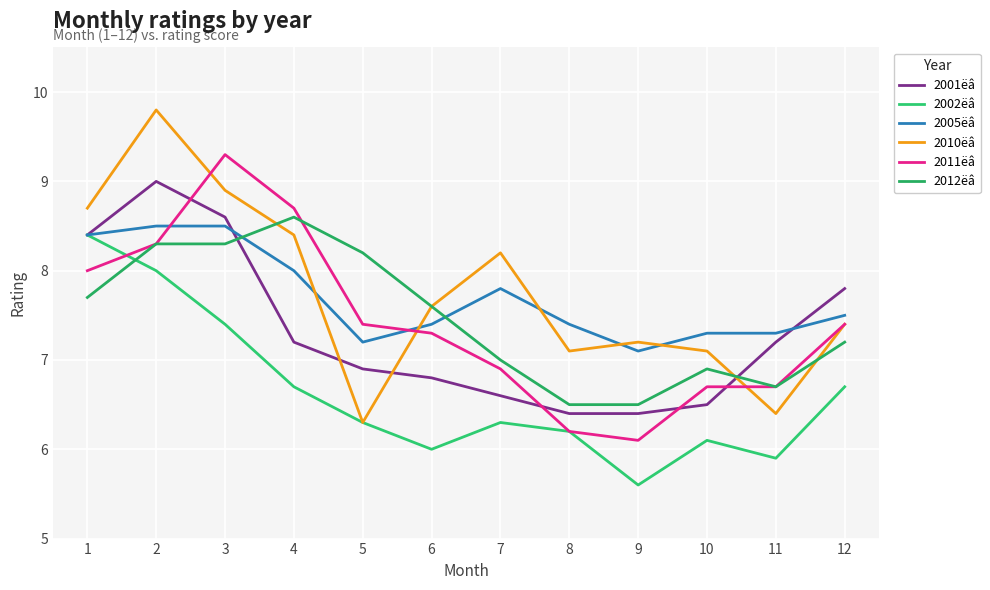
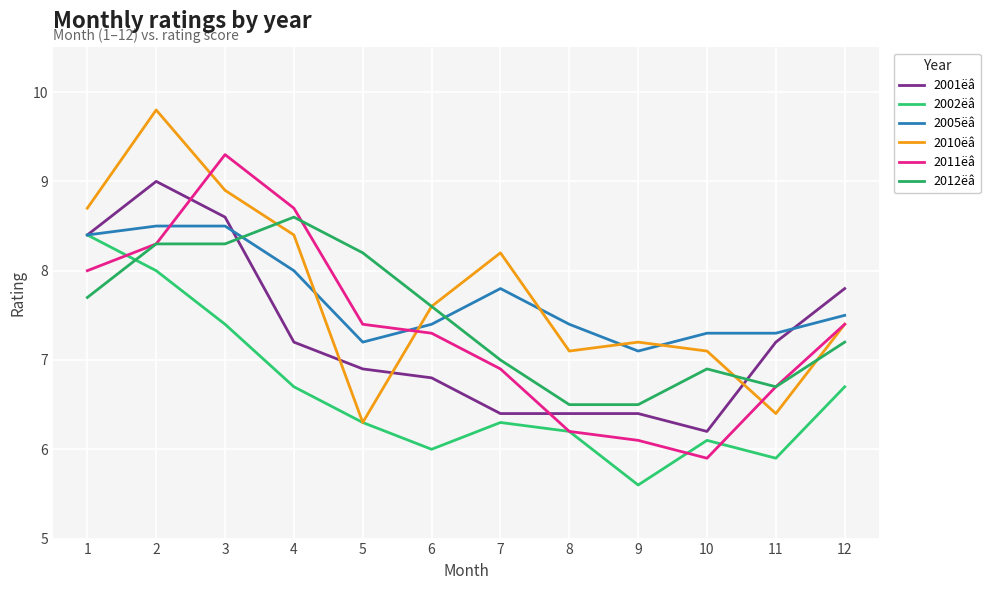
  {
    "2001ëâ": {
      "2": 9.0,
      "3": 8.6,
      "4": 7.2,
      "5": 6.9,
      "6": 6.8,
-     "7": 6.6,
+     "7": 6.4,
      "8": 6.4,
      "9": 6.4,
-     "10": 6.5,
+     "10": 6.2,
      "11": 7.2,
      "12": 7.8
    },
    "2005ëâ": {
      "2": 8.5,
      "3": 8.5,
      "4": 8.0,
      "5": 7.2,
      "6": 7.4,
      "7": 7.8,
      "8": 7.4,
      "9": 7.1,
      "10": 7.3,
      "11": 7.3,
      "12": 7.5
    },
    "2010ëâ": {
      "1": 8.7,
      "2": 9.8,
      "3": 8.9,
      "4": 8.4,
      "7": 8.2,
      "8": 7.1,
      "9": 7.2,
      "10": 7.1,
      "11": 6.4
    },
    "2011ëâ": {
      "1": 8.0,
      "3": 9.3,
      "4": 8.7,
      "5": 7.4,
      "6": 7.3,
      "7": 6.9,
      "9": 6.1,
-     "10": 6.7
+     "10": 5.9
    }
  }
